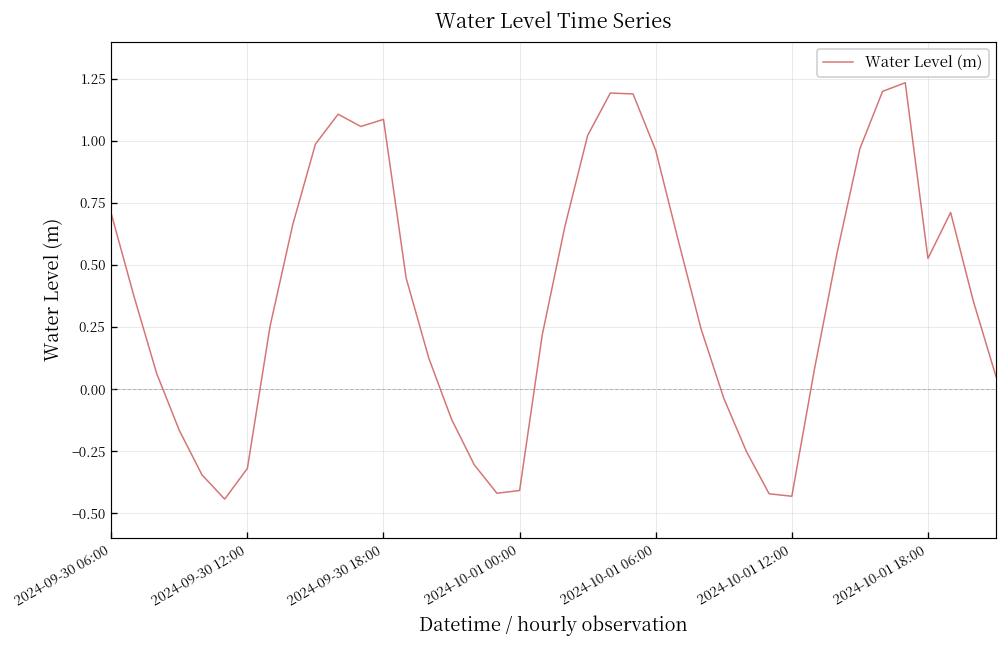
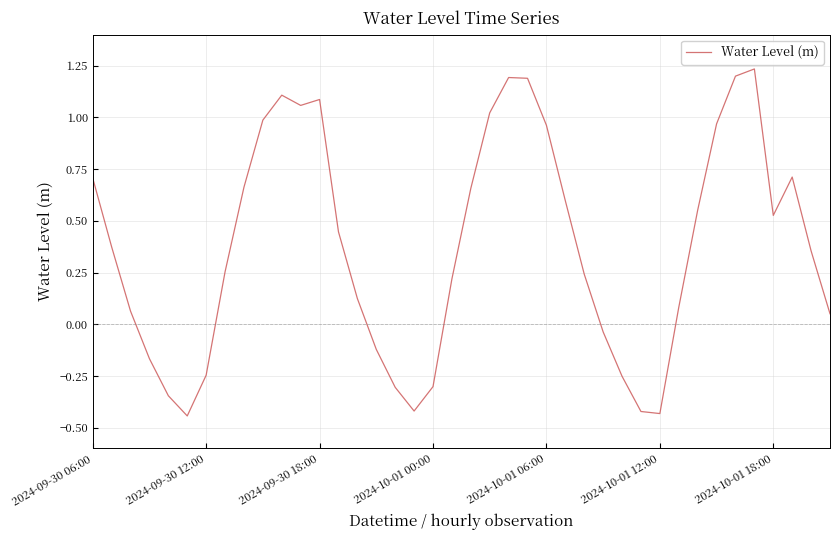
  {
    "2024-09-30 06:00": 0.71,
-   "2024-09-30 12:00": -0.32,
+   "2024-09-30 12:00": -0.25,
    "2024-09-30 18:00": 1.09,
-   "2024-10-01 00:00": -0.41,
+   "2024-10-01 00:00": -0.30,
    "2024-10-01 06:00": 0.96,
    "2024-10-01 12:00": -0.43,
    "2024-10-01 18:00": 0.53
  }
